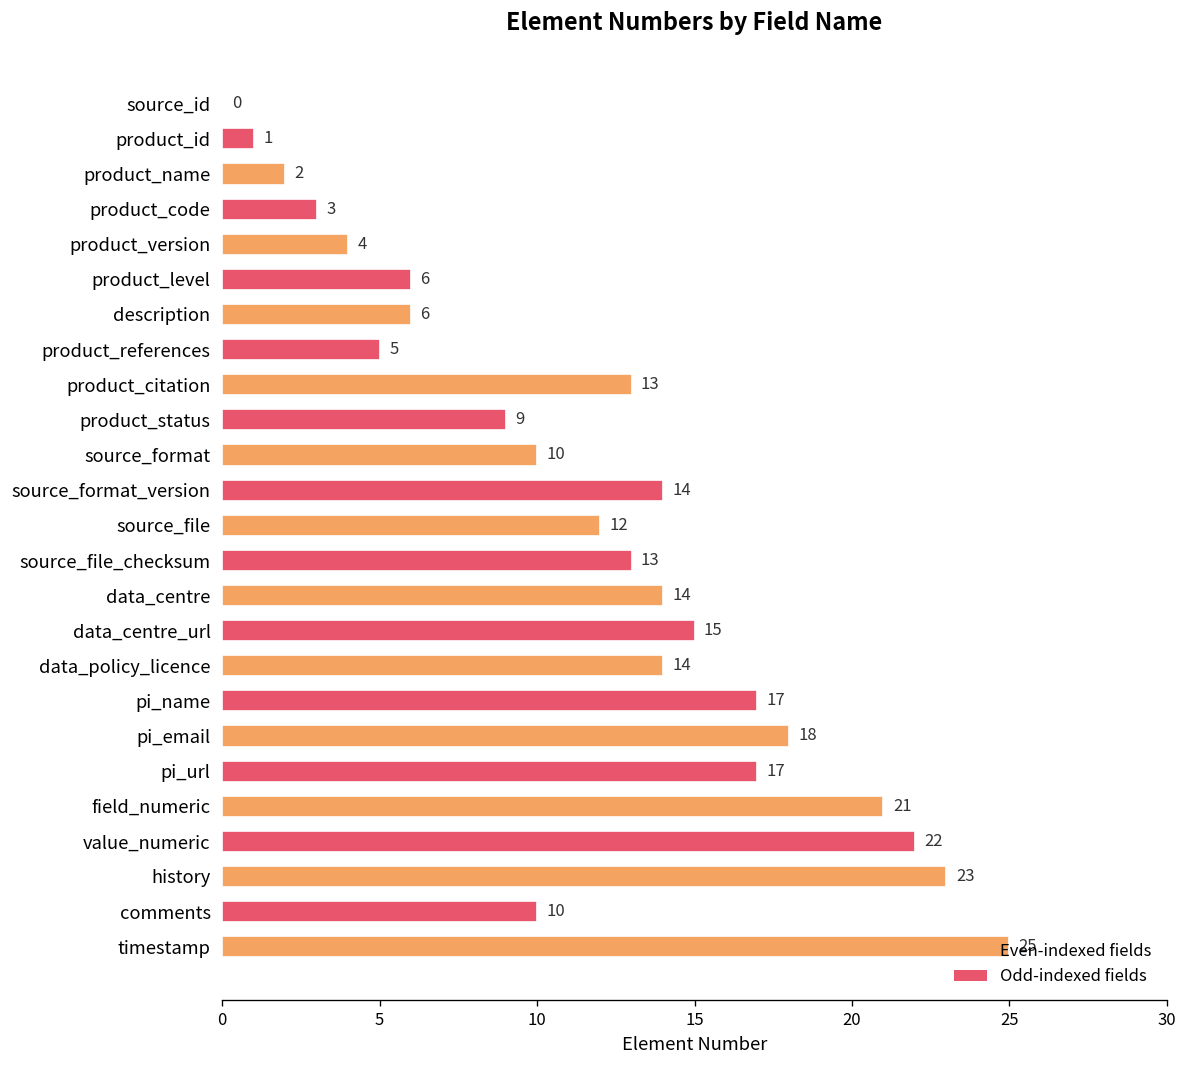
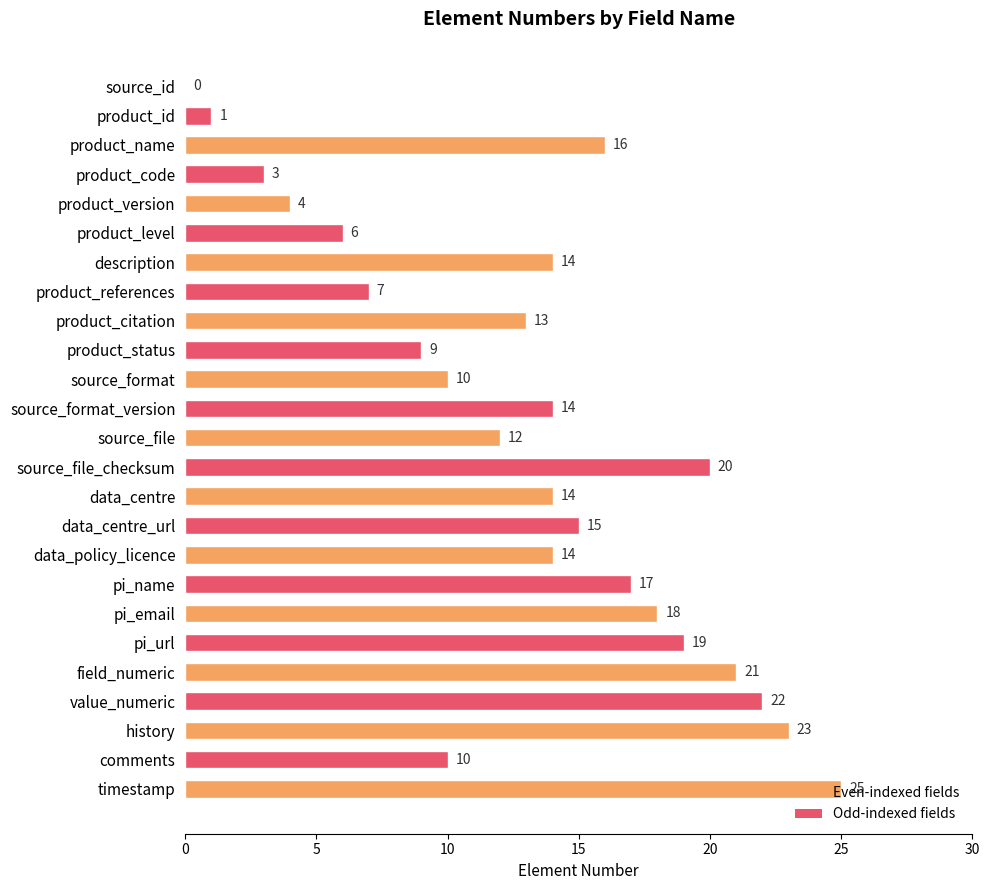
  {
    "source_id": 0,
    "product_id": 1,
-   "product_name": 2,
+   "product_name": 16,
    "product_code": 3,
    "product_version": 4,
    "product_level": 6,
-   "description": 6,
-   "product_references": 5,
+   "description": 14,
+   "product_references": 7,
    "product_citation": 13,
    "product_status": 9,
    "source_format": 10,
    "source_format_version": 14,
    "source_file": 12,
-   "source_file_checksum": 13,
+   "source_file_checksum": 20,
    "data_centre": 14,
    "data_centre_url": 15,
    "data_policy_licence": 14,
    "pi_name": 17,
    "pi_email": 18,
-   "pi_url": 17,
+   "pi_url": 19,
    "field_numeric": 21,
    "value_numeric": 22,
    "history": 23,
    "comments": 10,
    "timestamp": 25
  }
